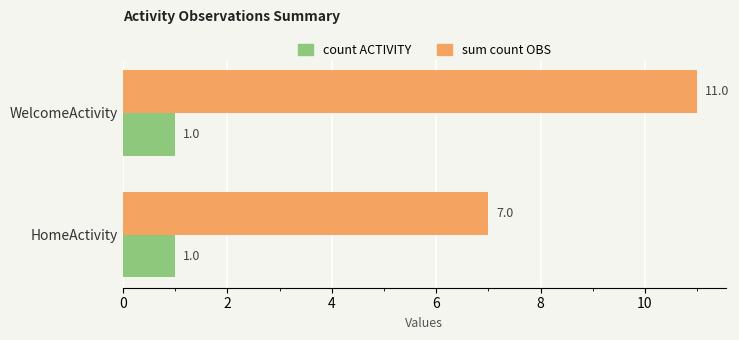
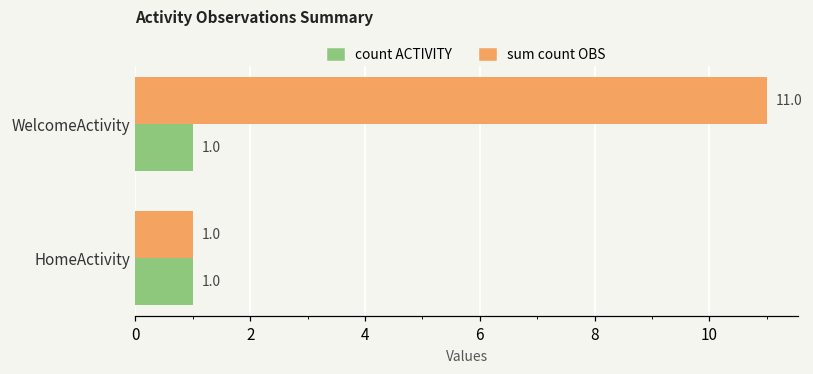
  {
    "count ACTIVITY": {
      "WelcomeActivity": 1.0,
      "HomeActivity": 1.0
    },
    "sum count OBS": {
      "WelcomeActivity": 11.0,
-     "HomeActivity": 7.0
+     "HomeActivity": 1.0
    }
  }
